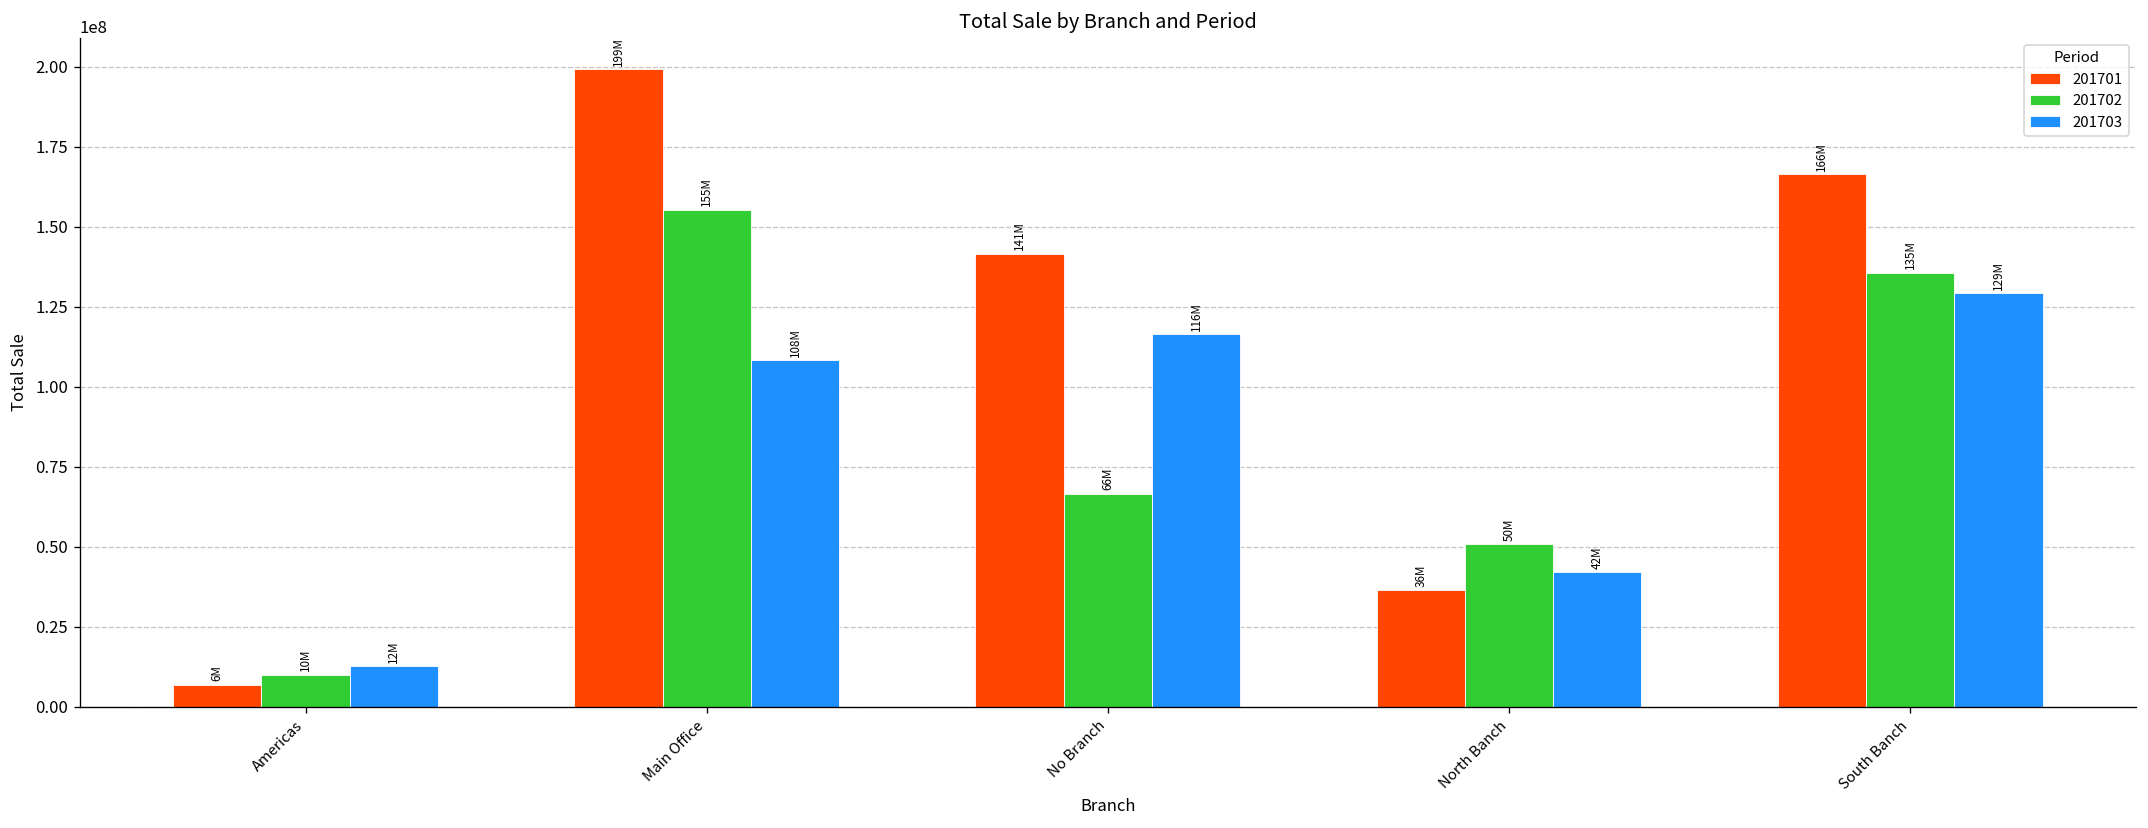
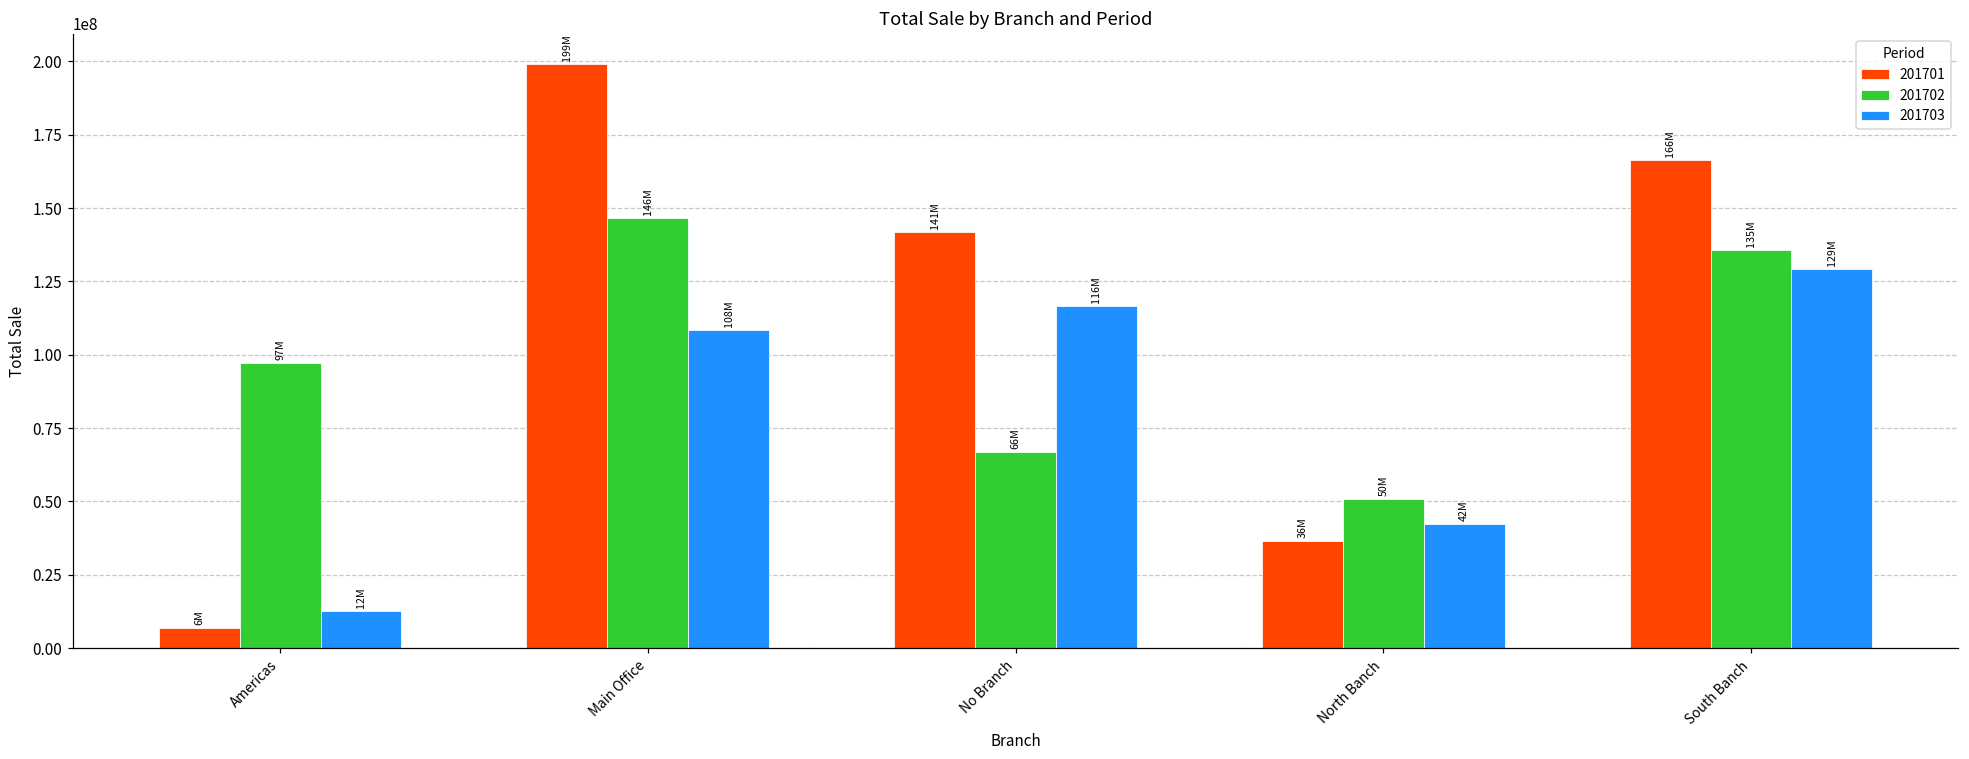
  {
    "201701": {
      "Main Office": "199M",
      "North Banch": "36M",
      "South Banch": "166M"
    },
    "201702": {
-     "Americas": "10M",
-     "Main Office": "155M"
+     "Americas": "97M",
+     "Main Office": "146M"
    },
    "201703": {
      "Main Office": "108M",
      "No Branch": "116M",
      "North Banch": "42M",
      "South Banch": "129M"
    }
  }
